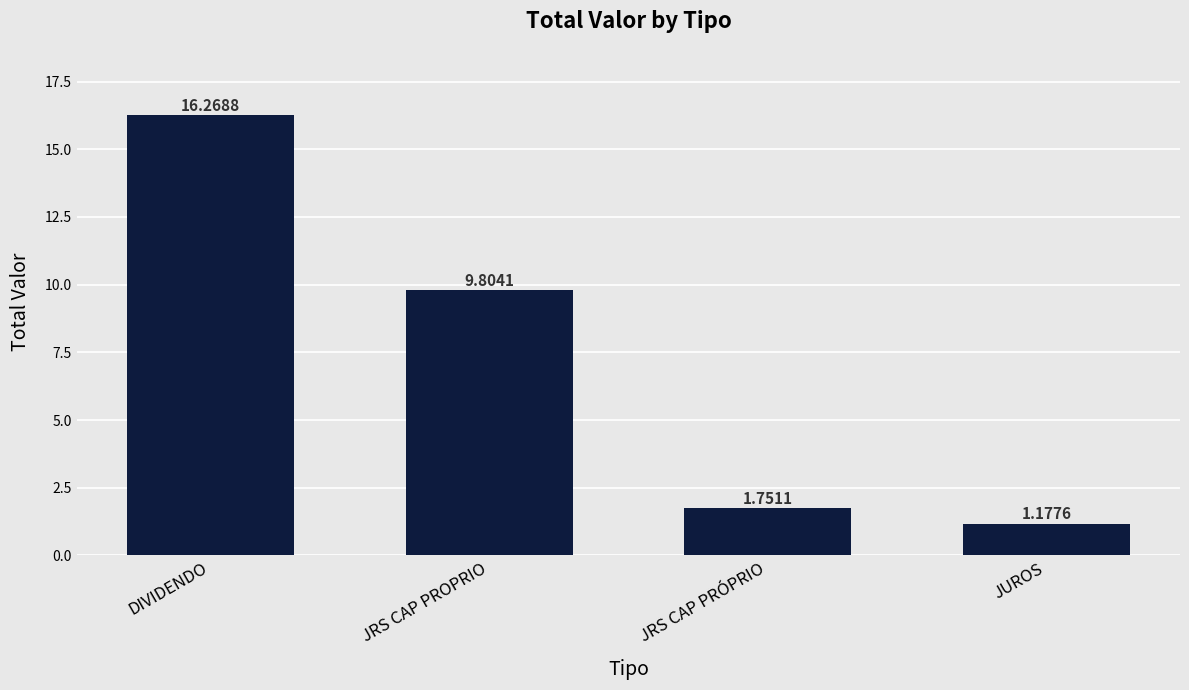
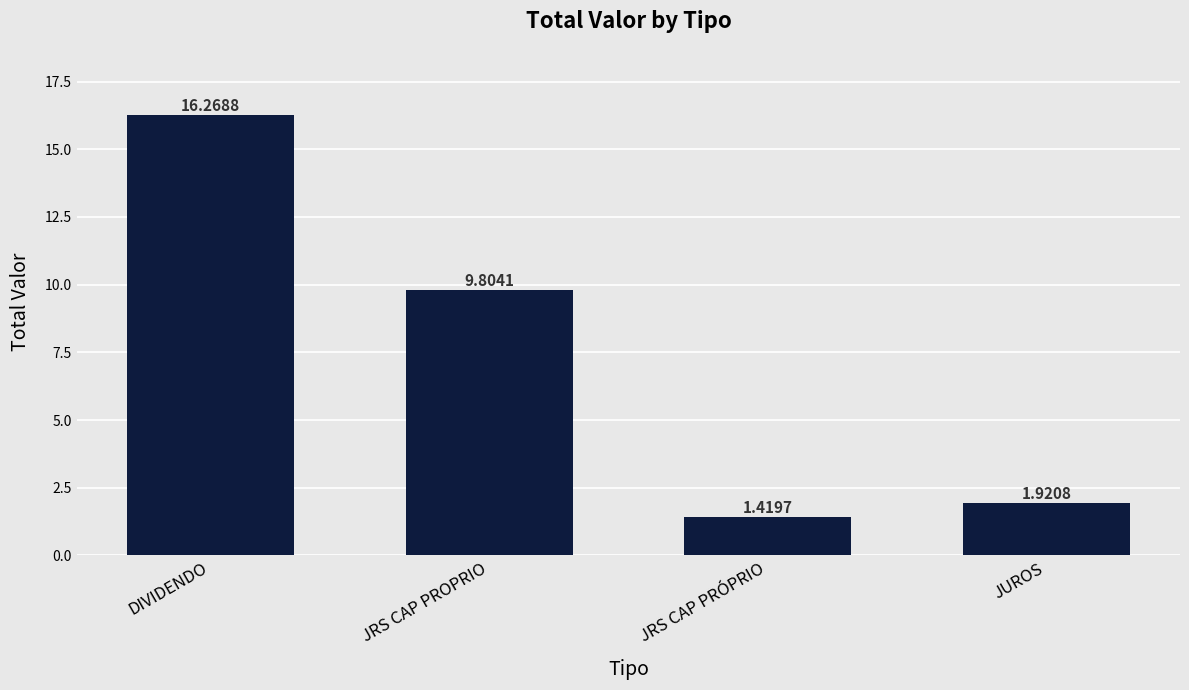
  {
    "DIVIDENDO": 16.2688,
    "JRS CAP PROPRIO": 9.8041,
-   "JRS CAP PRÓPRIO": 1.7511,
-   "JUROS": 1.1776
+   "JRS CAP PRÓPRIO": 1.4197,
+   "JUROS": 1.9208
  }
